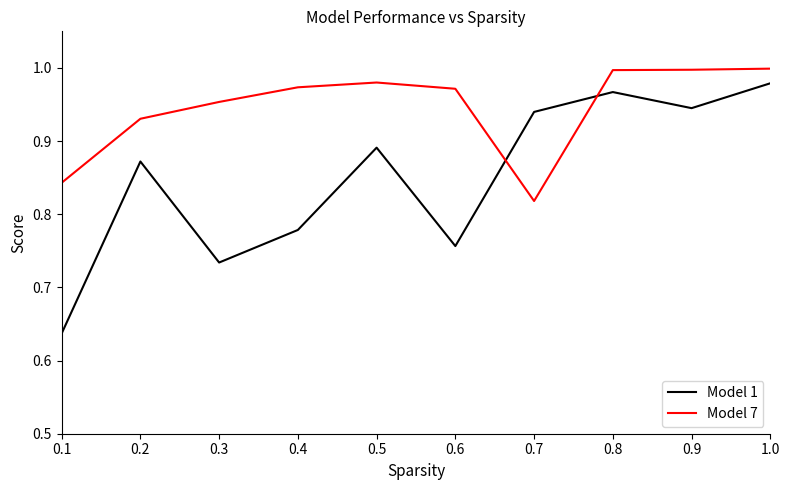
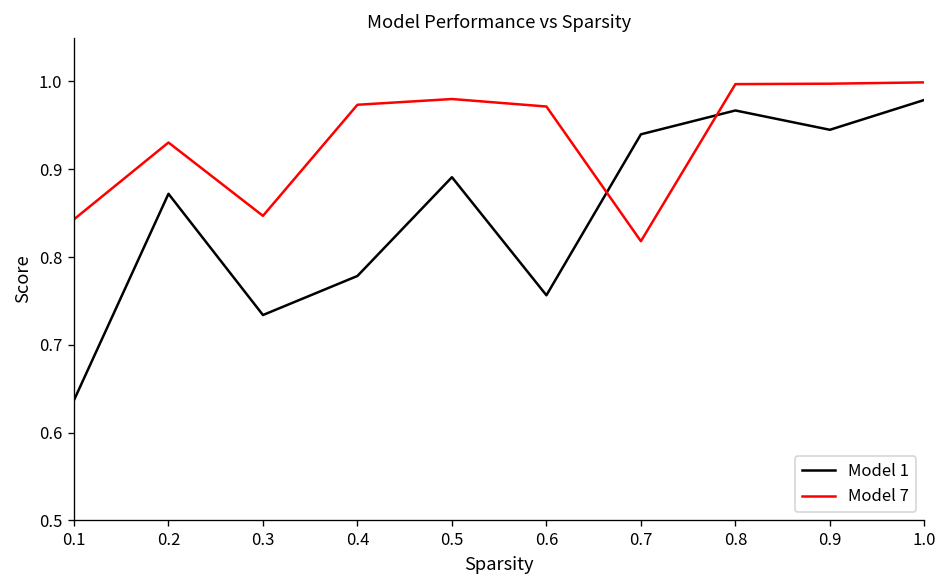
  {
    "Model 1": {
      "0.1": 0.64,
      "0.2": 0.87,
      "0.3": 0.73,
      "0.4": 0.78,
      "0.5": 0.89,
      "0.6": 0.76,
      "0.7": 0.94,
      "0.8": 0.97,
      "0.9": 0.94,
      "1.0": 0.98
    },
    "Model 7": {
      "0.1": 0.84,
      "0.2": 0.93,
-     "0.3": 0.95,
+     "0.3": 0.85,
      "0.4": 0.97,
      "0.5": 0.98,
      "0.6": 0.97,
      "0.7": 0.82,
      "0.8": 1.00,
      "0.9": 1.00,
      "1.0": 1.00
    }
  }
